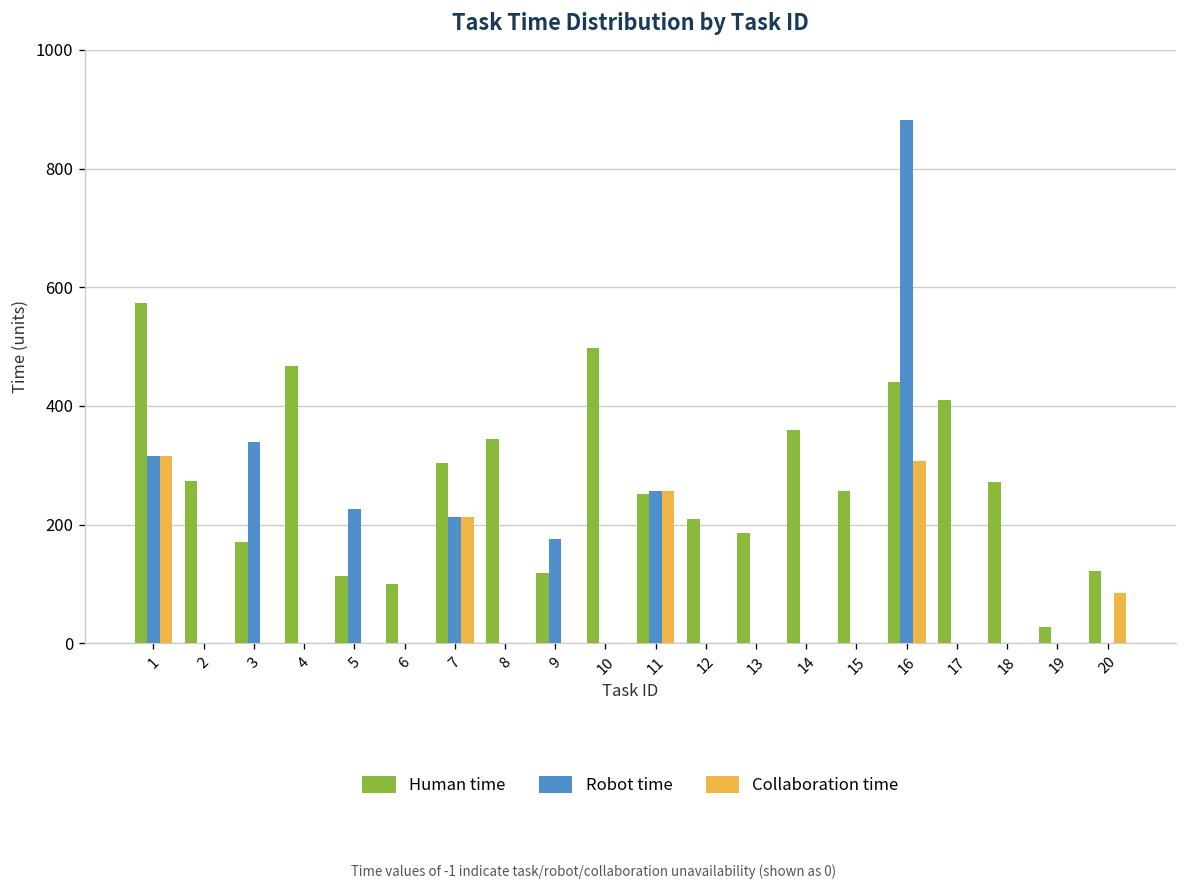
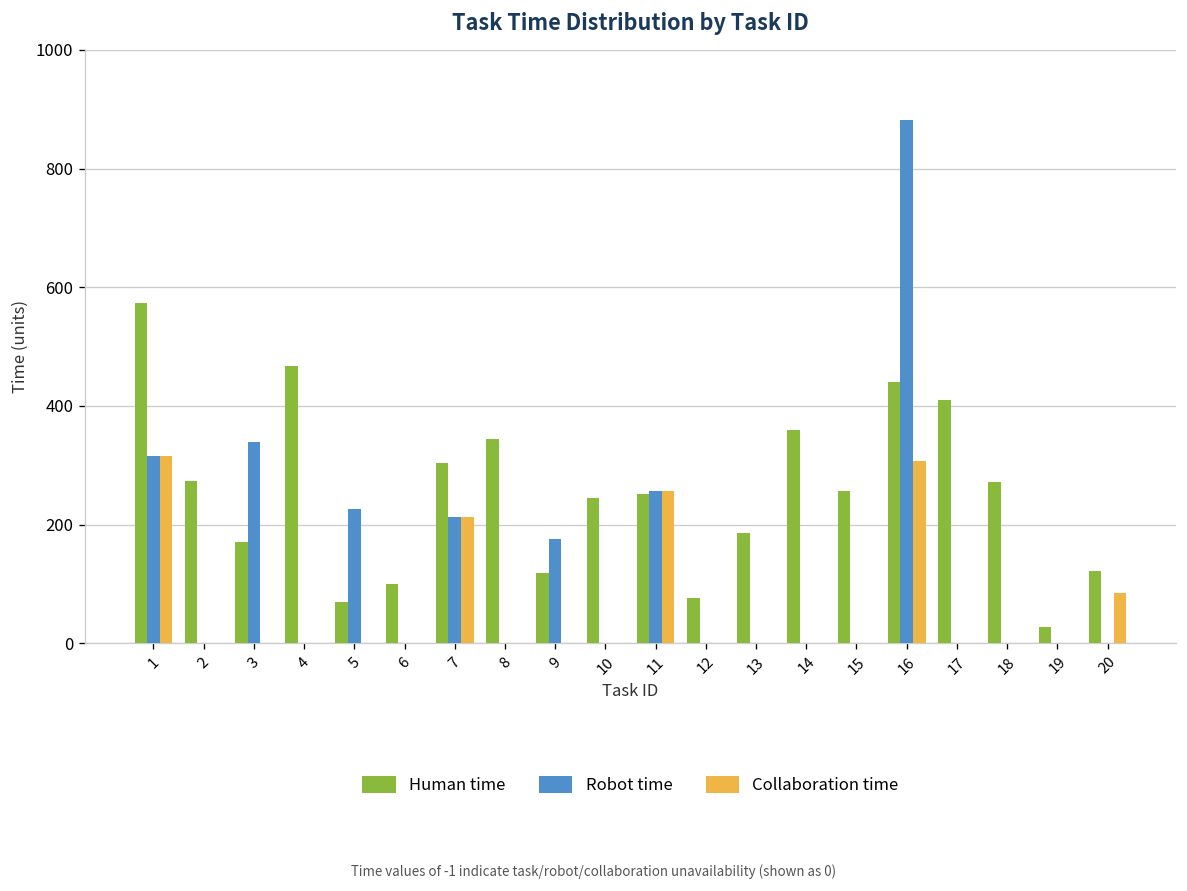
  {
    "Human time": {
      "1": 570,
      "2": 270,
      "3": 170,
      "4": 470,
-     "5": 110,
+     "5": 70,
      "6": 100,
      "7": 300,
      "8": 340,
      "9": 120,
-     "10": 500,
+     "10": 240,
      "11": 250,
-     "12": 210,
+     "12": 80,
      "13": 190,
      "14": 360,
      "15": 260,
      "16": 440,
      "17": 410,
      "18": 270,
      "19": 30,
      "20": 120
    },
    "Robot time": {
      "1": 320,
      "2": 0,
      "3": 340,
      "4": 0,
      "5": 230,
      "6": 0,
      "7": 210,
      "8": 0,
      "9": 180,
      "10": 0,
      "11": 260,
      "12": 0,
      "13": 0,
      "14": 0,
      "15": 0,
      "16": 880,
      "17": 0,
      "18": 0,
      "19": 0,
      "20": 0
    },
    "Collaboration time": {
      "1": 320,
      "2": 0,
      "3": 0,
      "4": 0,
      "5": 0,
      "6": 0,
      "7": 210,
      "8": 0,
      "9": 0,
      "10": 0,
      "11": 260,
      "12": 0,
      "13": 0,
      "14": 0,
      "15": 0,
      "16": 310,
      "17": 0,
      "18": 0,
      "19": 0,
      "20": 90
    }
  }
